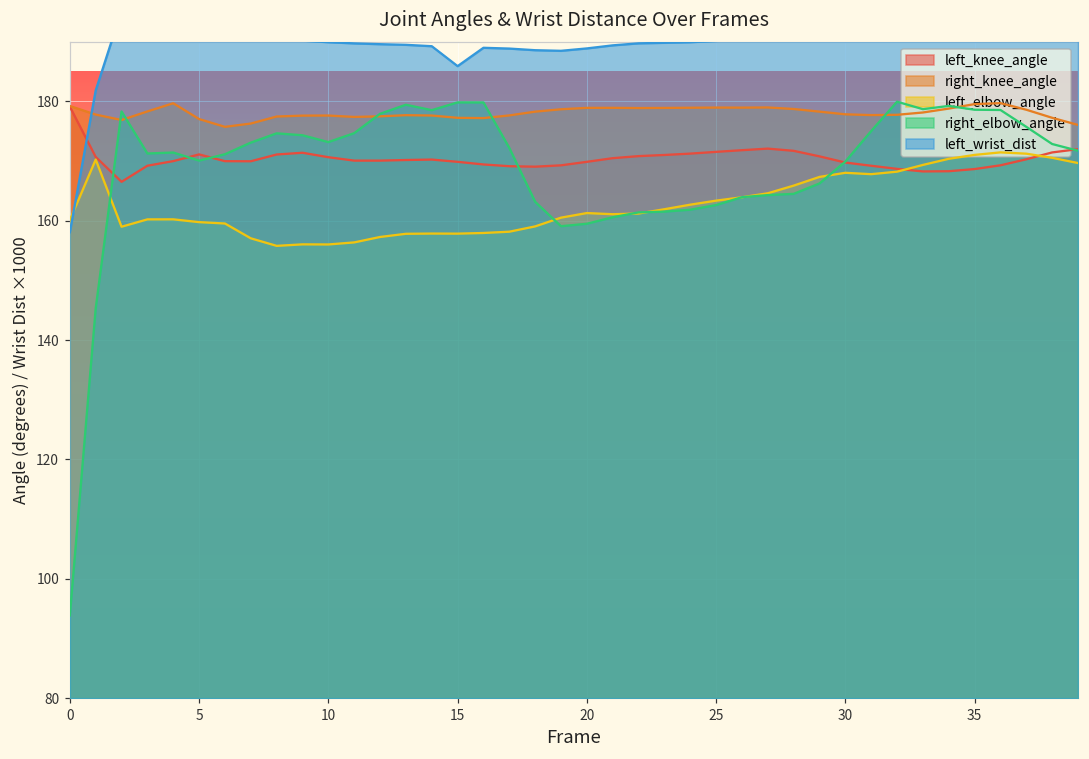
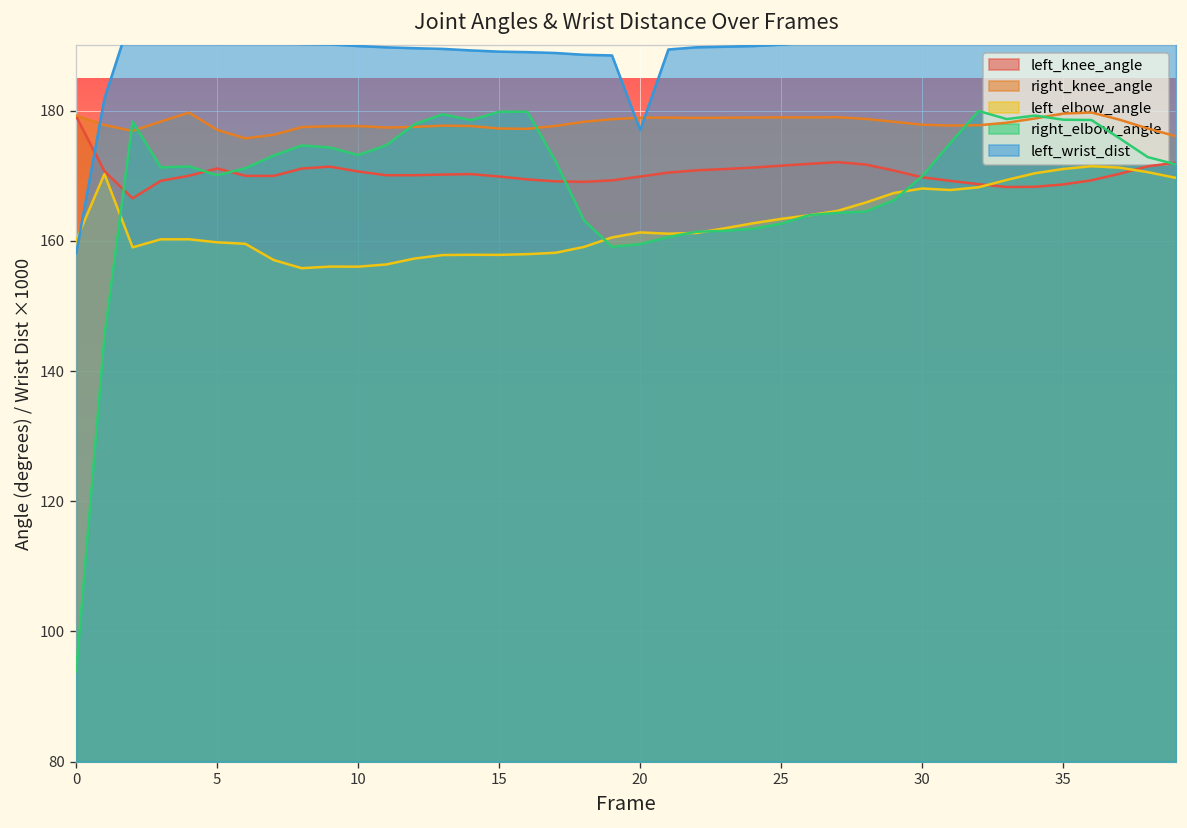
  {
    "left_elbow_angle": {
      "0": 160,
      "5": 160,
      "10": 156,
      "15": 158,
      "20": 161,
      "25": 163,
      "30": 168
    },
    "right_elbow_angle": {
      "0": 94,
      "5": 170,
      "10": 173,
      "15": 180,
      "20": 159,
      "25": 163
    },
    "left_wrist_dist": {
      "0": 158,
      "10": 190,
-     "15": 186,
-     "20": 189,
+     "15": 189,
+     "20": 177,
      "25": 190
    }
  }
